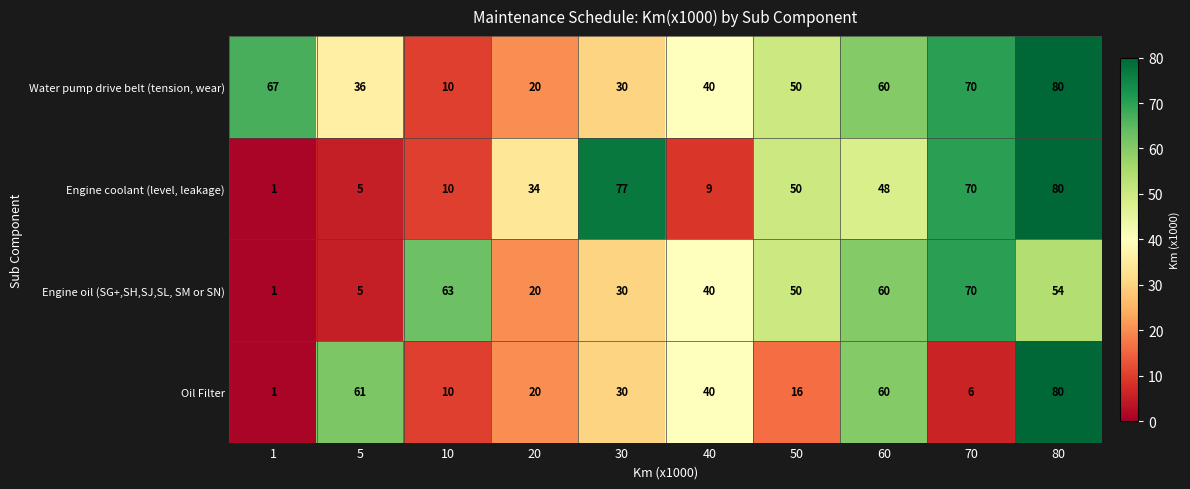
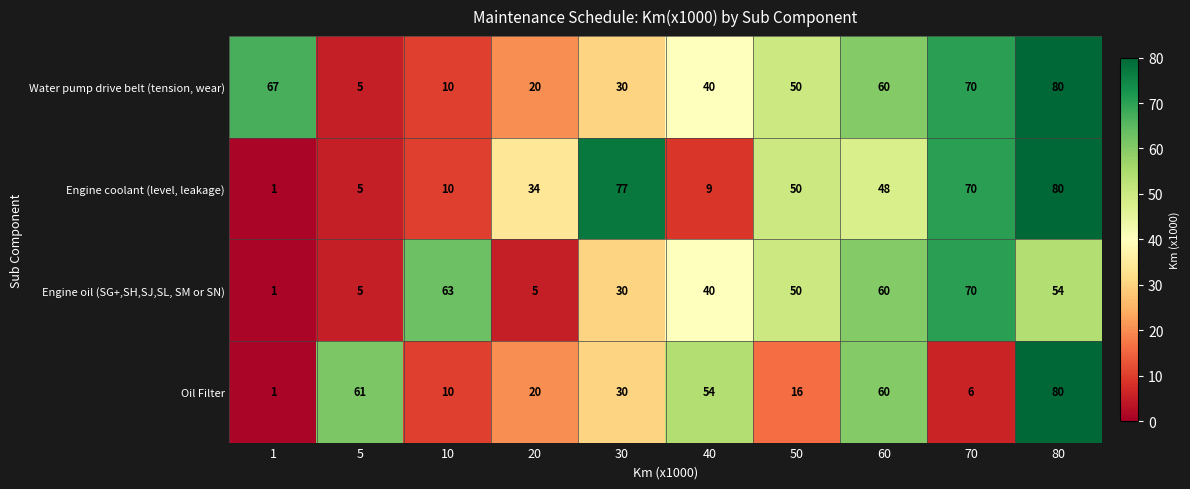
  {
    "Water pump drive belt (tension, wear)": {
      "1": 67,
-     "5": 36,
+     "5": 5,
      "10": 10,
      "20": 20,
      "30": 30,
      "40": 40,
      "50": 50,
      "60": 60,
      "70": 70,
      "80": 80
    },
    "Engine coolant (level, leakage)": {
      "1": 1,
      "5": 5,
      "10": 10,
      "20": 34,
      "30": 77,
      "40": 9,
      "50": 50,
      "60": 48,
      "70": 70,
      "80": 80
    },
    "Engine oil (SG+,SH,SJ,SL, SM or SN)": {
      "1": 1,
      "5": 5,
      "10": 63,
-     "20": 20,
+     "20": 5,
      "30": 30,
      "40": 40,
      "50": 50,
      "60": 60,
      "70": 70,
      "80": 54
    },
    "Oil Filter": {
      "1": 1,
      "5": 61,
      "10": 10,
      "20": 20,
      "30": 30,
-     "40": 40,
+     "40": 54,
      "50": 16,
      "60": 60,
      "70": 6,
      "80": 80
    }
  }
